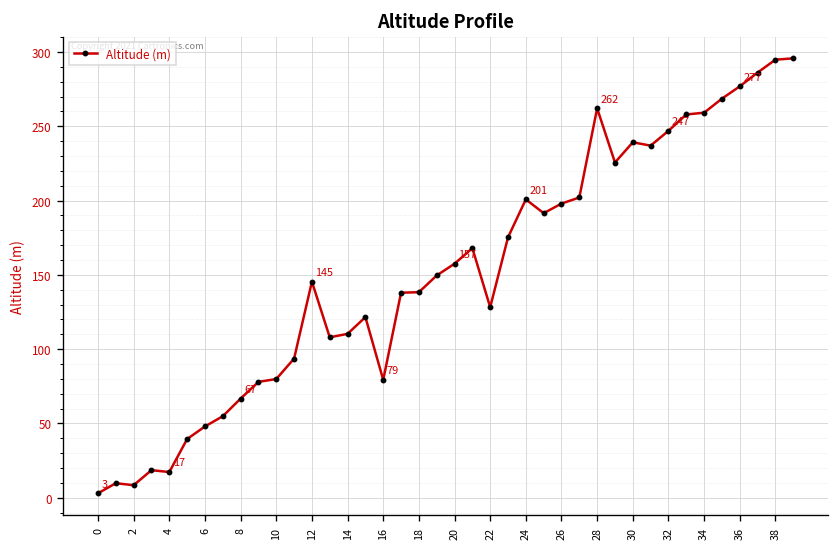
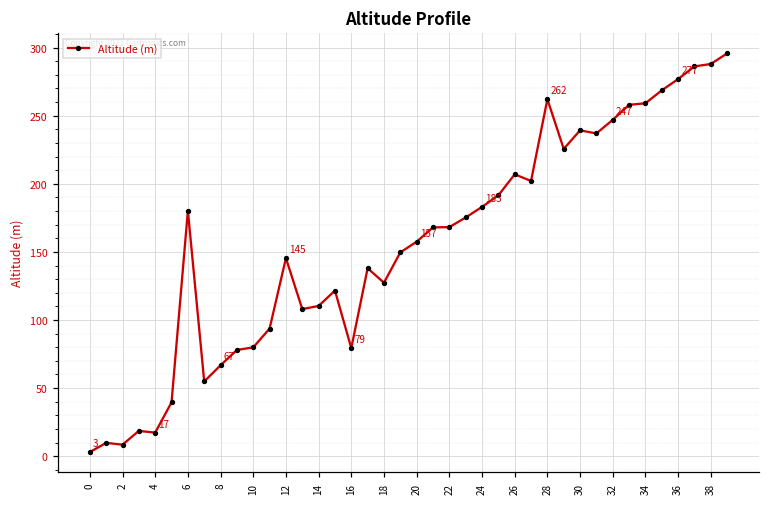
  {
    "0": 3,
    "4": 17,
-   "6": 48,
+   "6": 180,
    "8": 67,
    "12": 145,
    "16": 79,
-   "18": 138,
-   "22": 128,
-   "24": 201,
-   "26": 198,
+   "18": 127,
+   "22": 168,
+   "24": 183,
+   "26": 207,
    "28": 262,
-   "38": 295
+   "38": 288
  }
